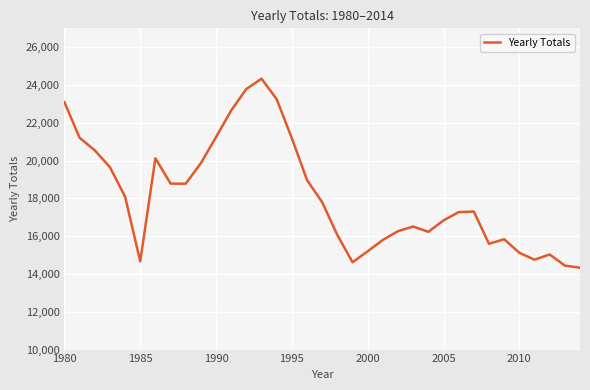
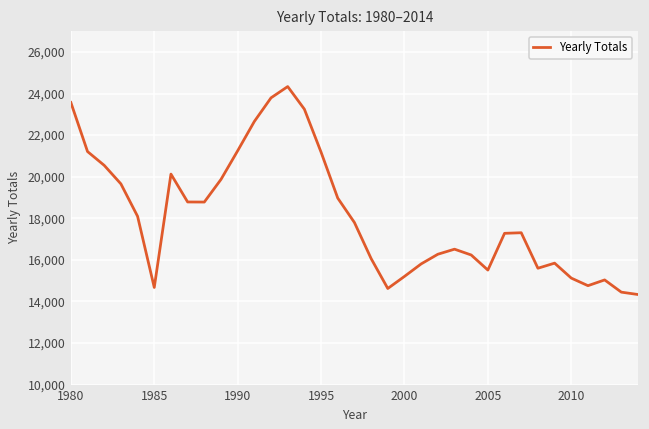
  {
-   "1980": "23,100",
+   "1980": "23,600",
    "1985": "14,700",
    "1990": "21,200",
    "1995": "21,200",
    "2000": "15,200",
-   "2005": "16,800",
+   "2005": "15,500",
    "2010": "15,100"
  }
